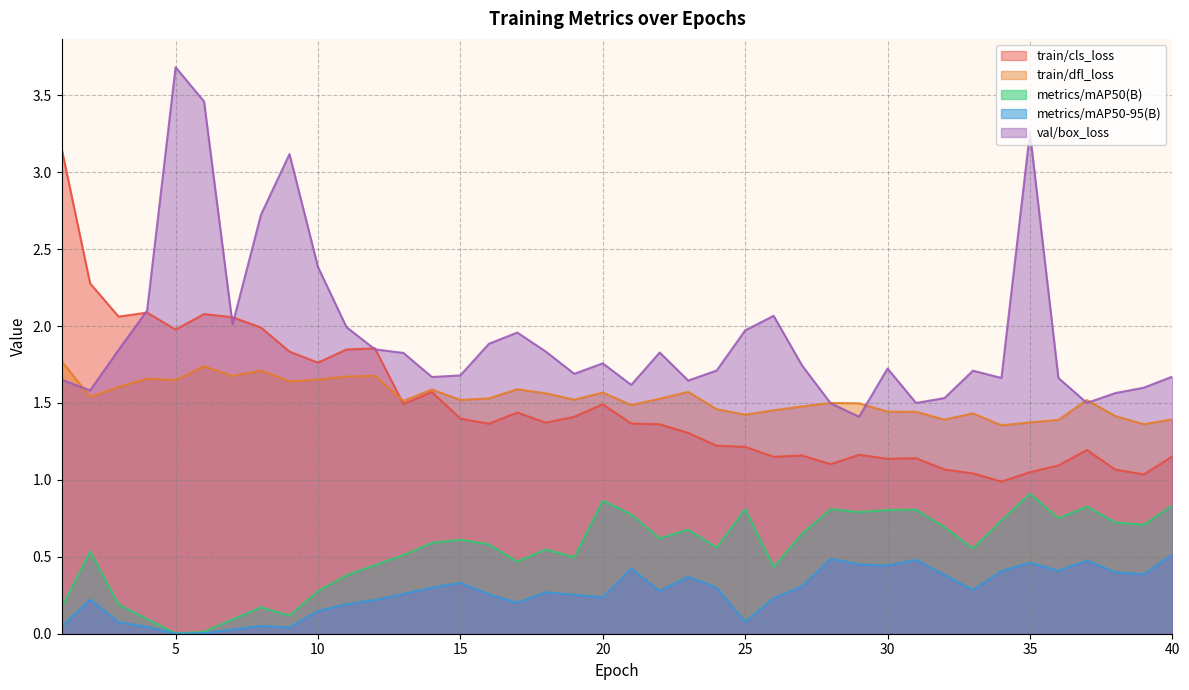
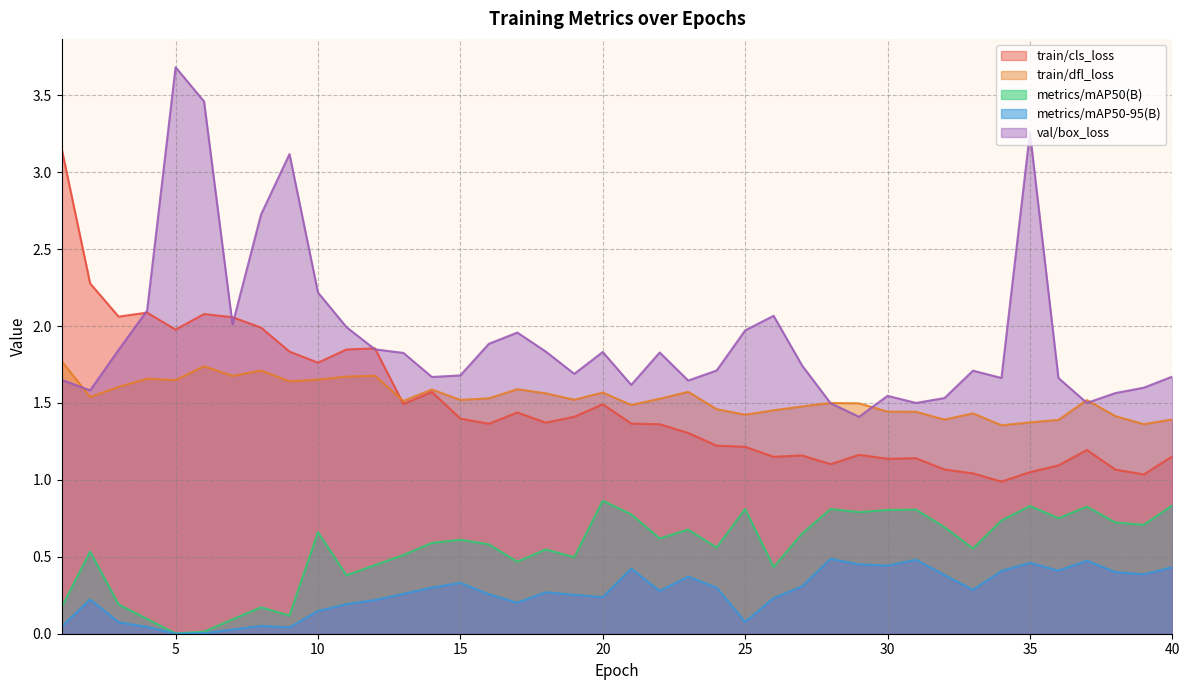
  {
    "metrics/mAP50(B)": {
-     "10": 0.28,
+     "10": 0.66,
      "15": 0.61,
      "20": 0.87,
      "25": 0.81,
      "30": 0.80,
-     "35": 0.91,
+     "35": 0.83,
      "40": 0.83
    },
    "metrics/mAP50-95(B)": {
      "10": 0.15,
      "15": 0.33,
      "20": 0.24,
      "25": 0.08,
      "30": 0.44,
      "35": 0.46,
-     "40": 0.51
+     "40": 0.43
    },
    "val/box_loss": {
      "5": 3.68,
-     "10": 2.38,
+     "10": 2.22,
      "15": 1.68,
-     "20": 1.76,
+     "20": 1.83,
      "25": 1.97,
-     "30": 1.72,
+     "30": 1.55,
      "40": 1.67
    }
  }
